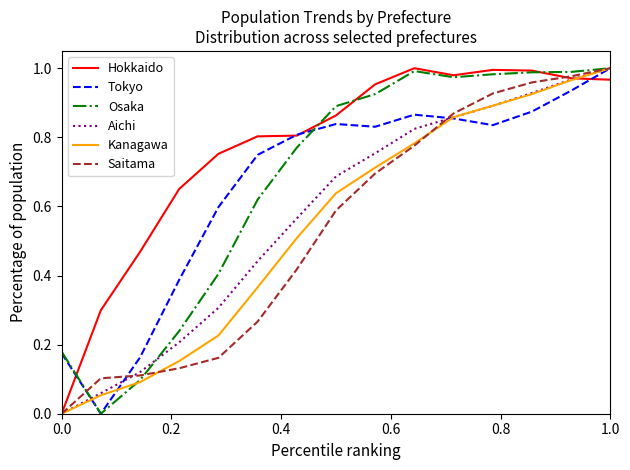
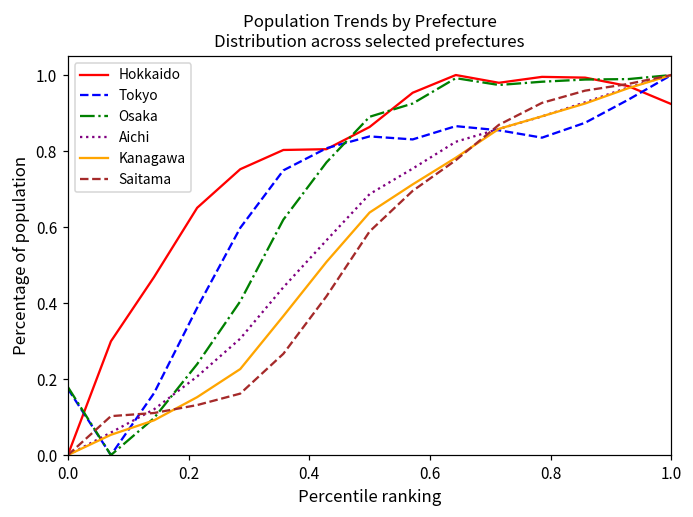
  {
    "Hokkaido": {
-     "1.0": 0.97
+     "1.0": 0.92
    }
  }
